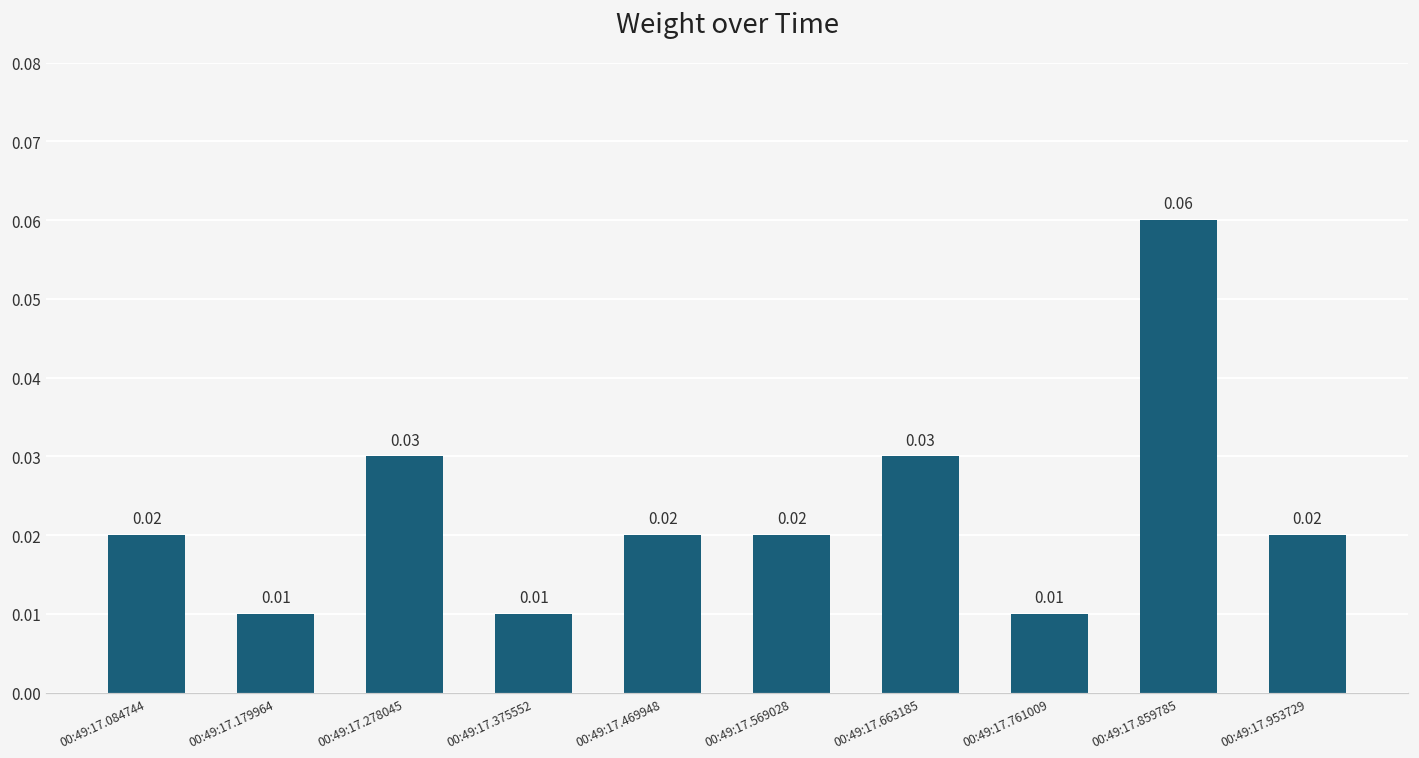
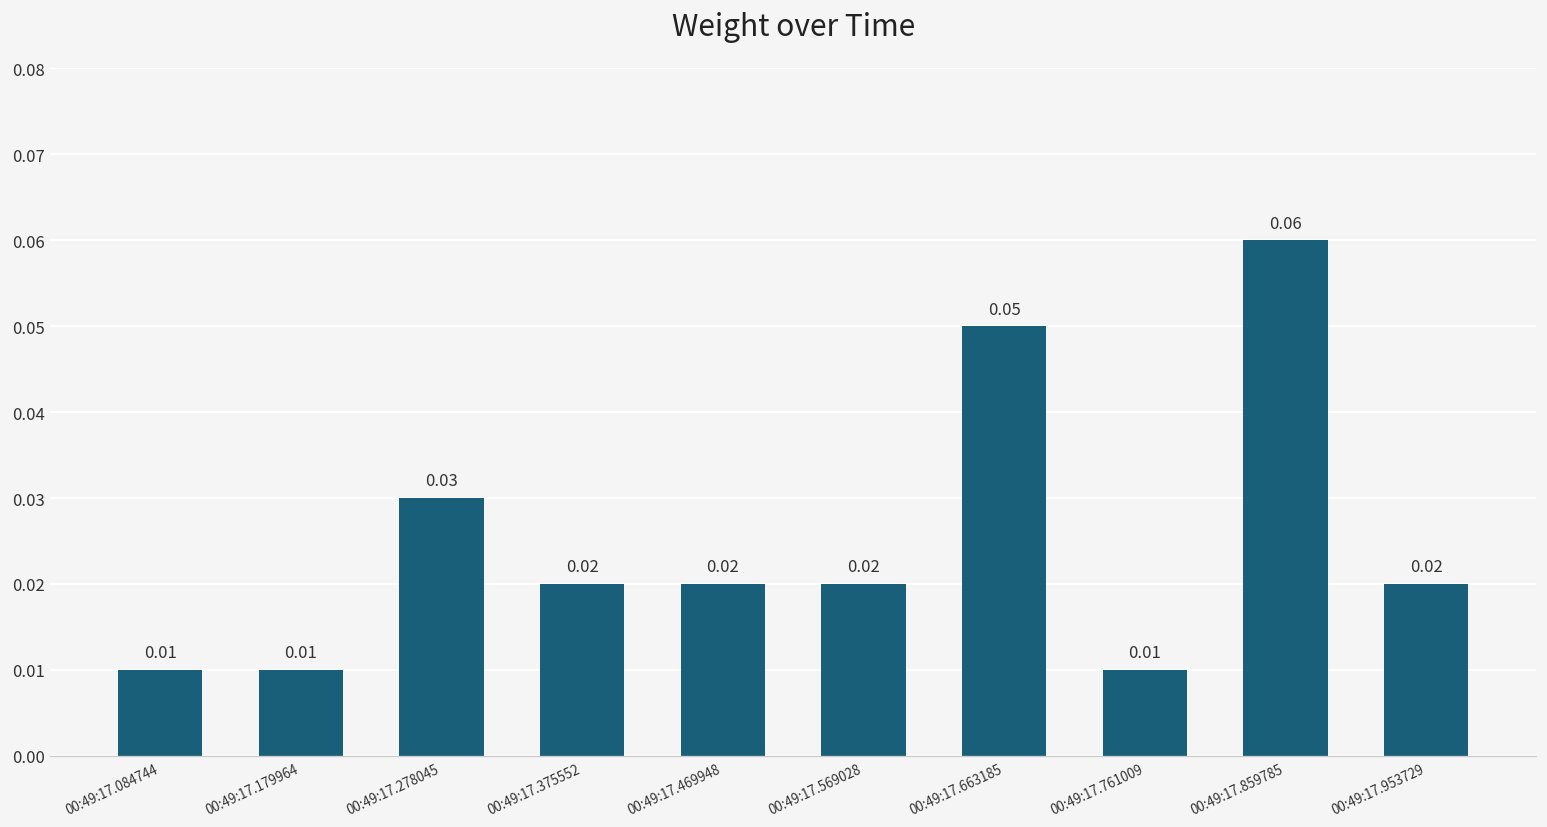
  {
-   "00:49:17.084744": 0.02,
+   "00:49:17.084744": 0.01,
    "00:49:17.179964": 0.01,
    "00:49:17.278045": 0.03,
-   "00:49:17.375552": 0.01,
+   "00:49:17.375552": 0.02,
    "00:49:17.469948": 0.02,
    "00:49:17.569028": 0.02,
-   "00:49:17.663185": 0.03,
+   "00:49:17.663185": 0.05,
    "00:49:17.761009": 0.01,
    "00:49:17.859785": 0.06,
    "00:49:17.953729": 0.02
  }
